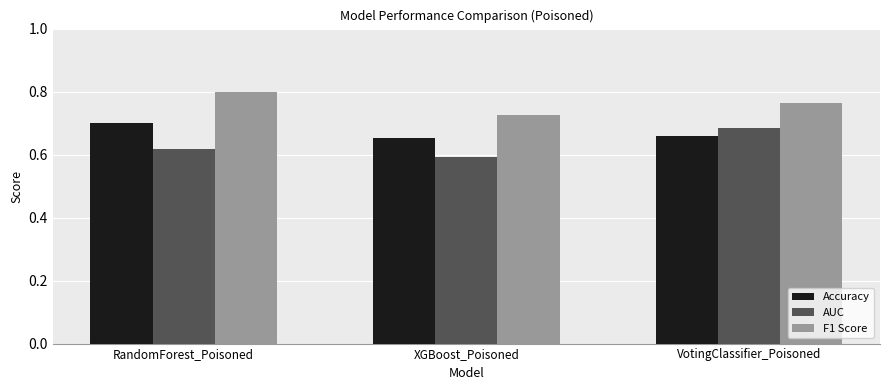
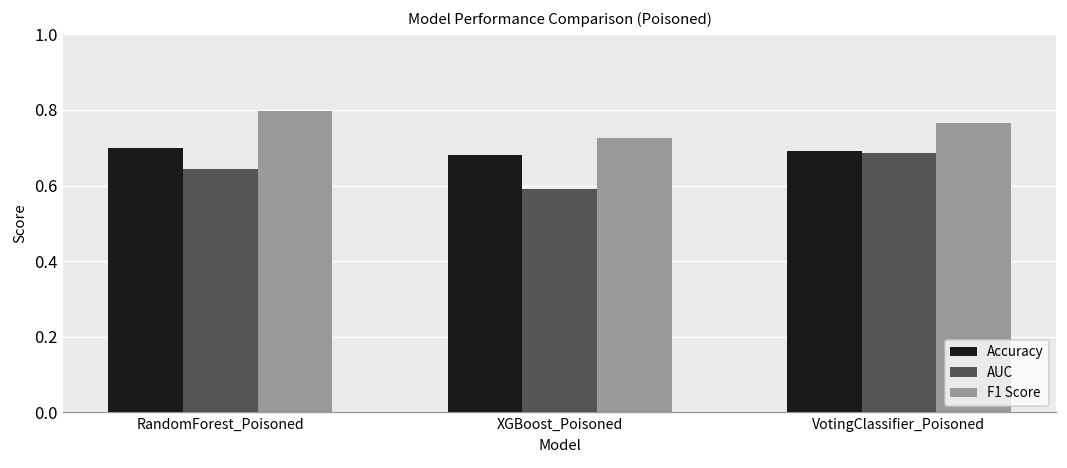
  {
    "Accuracy": {
      "RandomForest_Poisoned": 0.70,
-     "XGBoost_Poisoned": 0.65,
-     "VotingClassifier_Poisoned": 0.66
+     "XGBoost_Poisoned": 0.68,
+     "VotingClassifier_Poisoned": 0.69
    },
    "AUC": {
-     "RandomForest_Poisoned": 0.62,
+     "RandomForest_Poisoned": 0.64,
      "XGBoost_Poisoned": 0.59,
      "VotingClassifier_Poisoned": 0.69
    },
    "F1 Score": {
      "RandomForest_Poisoned": 0.80,
      "XGBoost_Poisoned": 0.73,
      "VotingClassifier_Poisoned": 0.76
    }
  }
